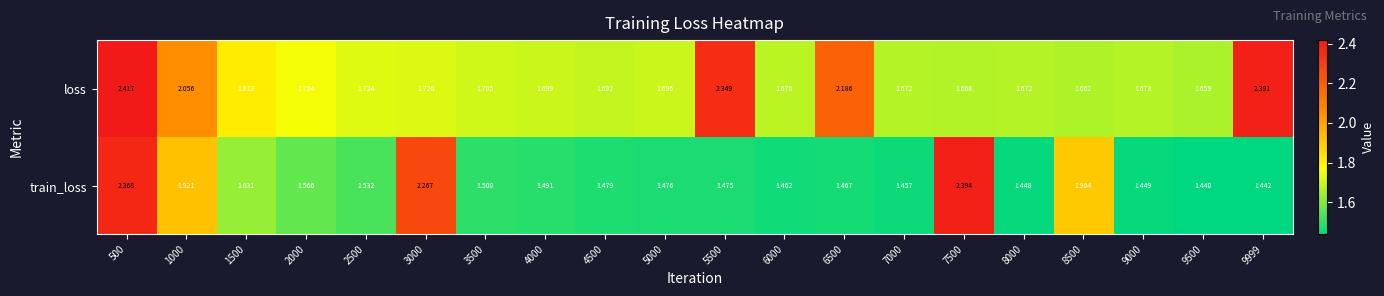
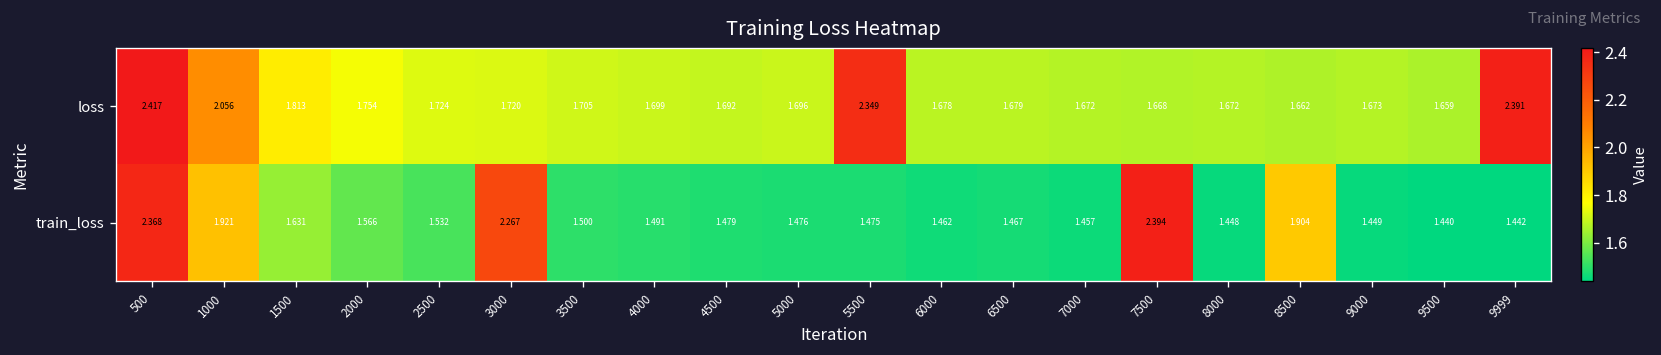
  {
    "loss": {
      "500": 2.417,
      "1000": 2.056,
      "1500": 1.813,
      "2000": 1.754,
      "2500": 1.724,
      "3000": 1.720,
      "3500": 1.705,
      "4000": 1.699,
      "4500": 1.692,
      "5000": 1.696,
      "5500": 2.349,
      "6000": 1.678,
-     "6500": 2.186,
+     "6500": 1.679,
      "7000": 1.672,
      "7500": 1.668,
      "8000": 1.672,
      "8500": 1.662,
      "9000": 1.673,
      "9500": 1.659,
      "9999": 2.391
    },
    "train_loss": {
      "500": 2.368,
      "1000": 1.921,
      "1500": 1.631,
      "2000": 1.566,
      "2500": 1.532,
      "3000": 2.267,
      "3500": 1.500,
      "4000": 1.491,
      "4500": 1.479,
      "5000": 1.476,
      "5500": 1.475,
      "6000": 1.462,
      "6500": 1.467,
      "7000": 1.457,
      "7500": 2.394,
      "8000": 1.448,
      "8500": 1.904,
      "9000": 1.449,
      "9500": 1.440,
      "9999": 1.442
    }
  }
